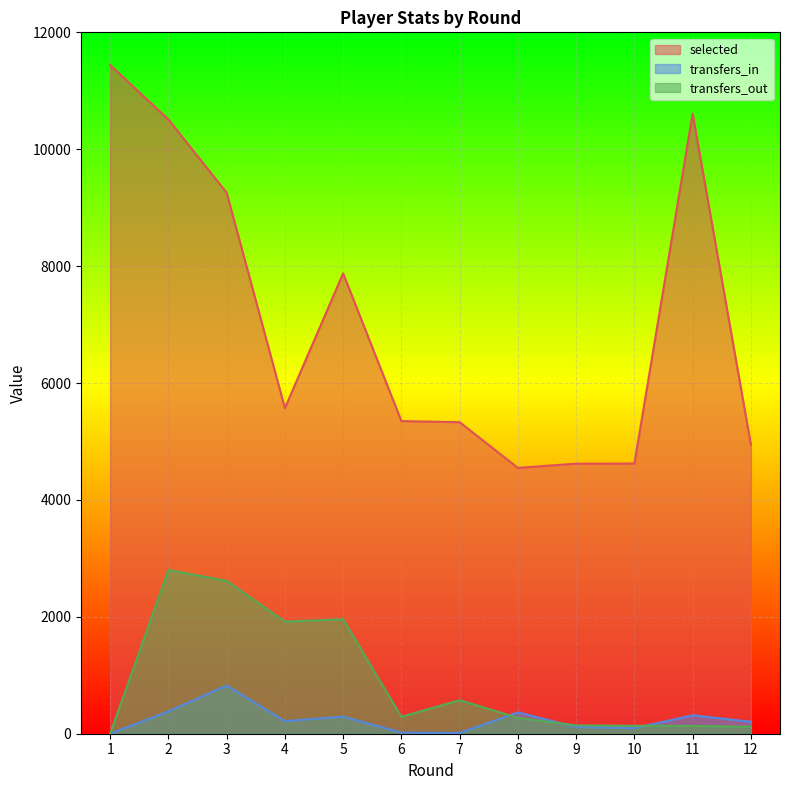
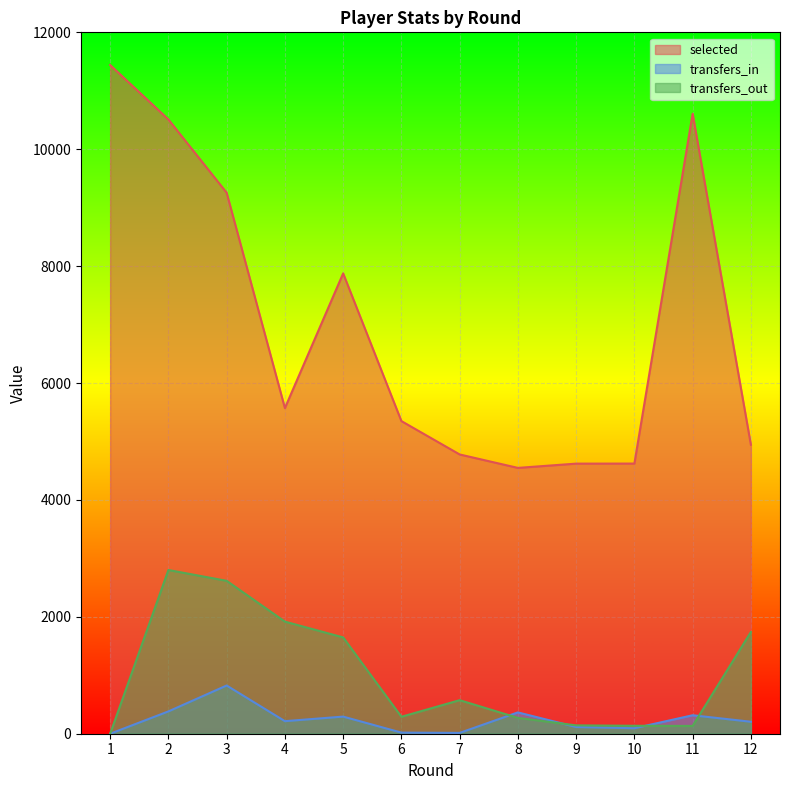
  {
    "selected": {
      "1": 11400,
      "2": 10500,
      "3": 9300,
      "4": 5600,
      "5": 7900,
      "6": 5300,
-     "7": 5300,
+     "7": 4800,
      "8": 4500,
      "9": 4600,
      "10": 4600,
      "11": 10600,
      "12": 4900
    },
    "transfers_in": {
      "2": 400,
      "3": 800,
      "4": 200,
      "5": 300,
      "6": 0,
      "7": 0,
      "8": 400,
      "11": 300,
      "12": 200
    },
    "transfers_out": {
      "2": 2800,
      "3": 2600,
      "4": 1900,
-     "5": 2000,
+     "5": 1600,
      "6": 300,
      "7": 600,
      "8": 300,
      "11": 100,
-     "12": 100
+     "12": 1700
    }
  }
